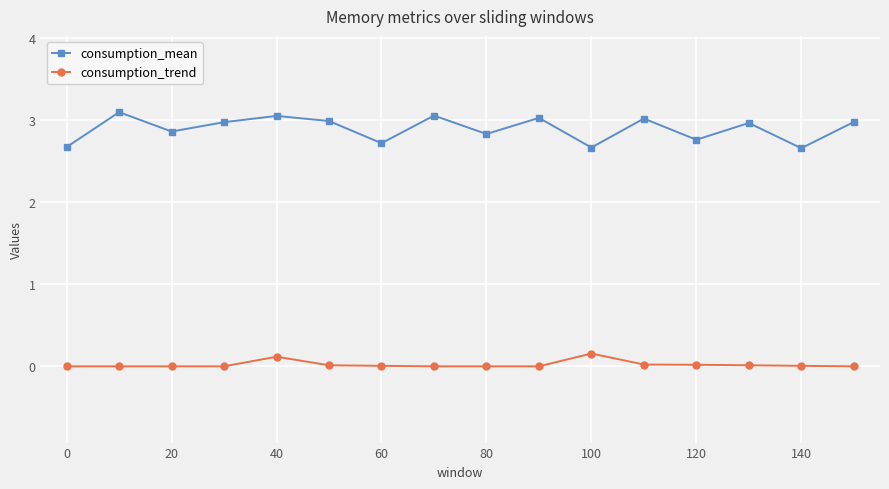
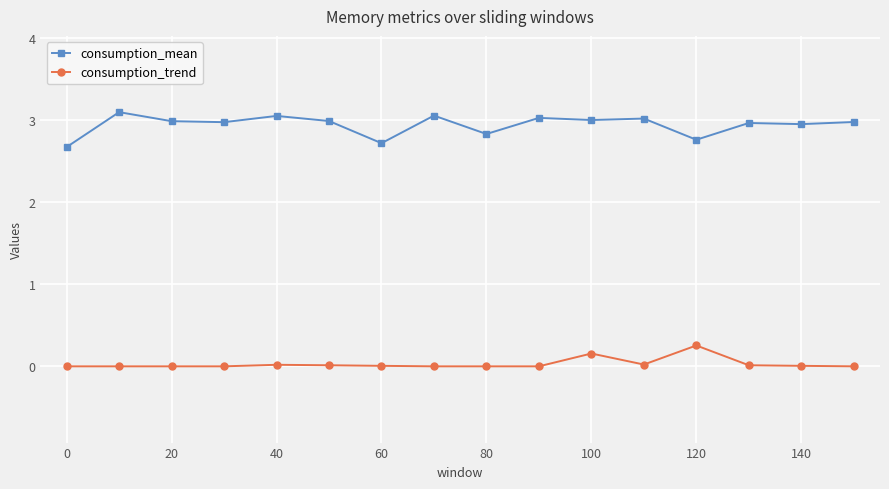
  {
    "consumption_mean": {
      "0": 2.7,
-     "20": 2.9,
+     "20": 3.0,
      "40": 3.0,
      "60": 2.7,
      "80": 2.8,
-     "100": 2.7,
+     "100": 3.0,
      "120": 2.8,
-     "140": 2.7
+     "140": 2.9
    },
    "consumption_trend": {
      "0": 0.0,
      "20": 0.0,
-     "40": 0.1,
+     "40": 0.0,
      "60": 0.0,
      "80": 0.0,
      "100": 0.2,
-     "120": 0.0,
+     "120": 0.3,
      "140": 0.0
    }
  }
